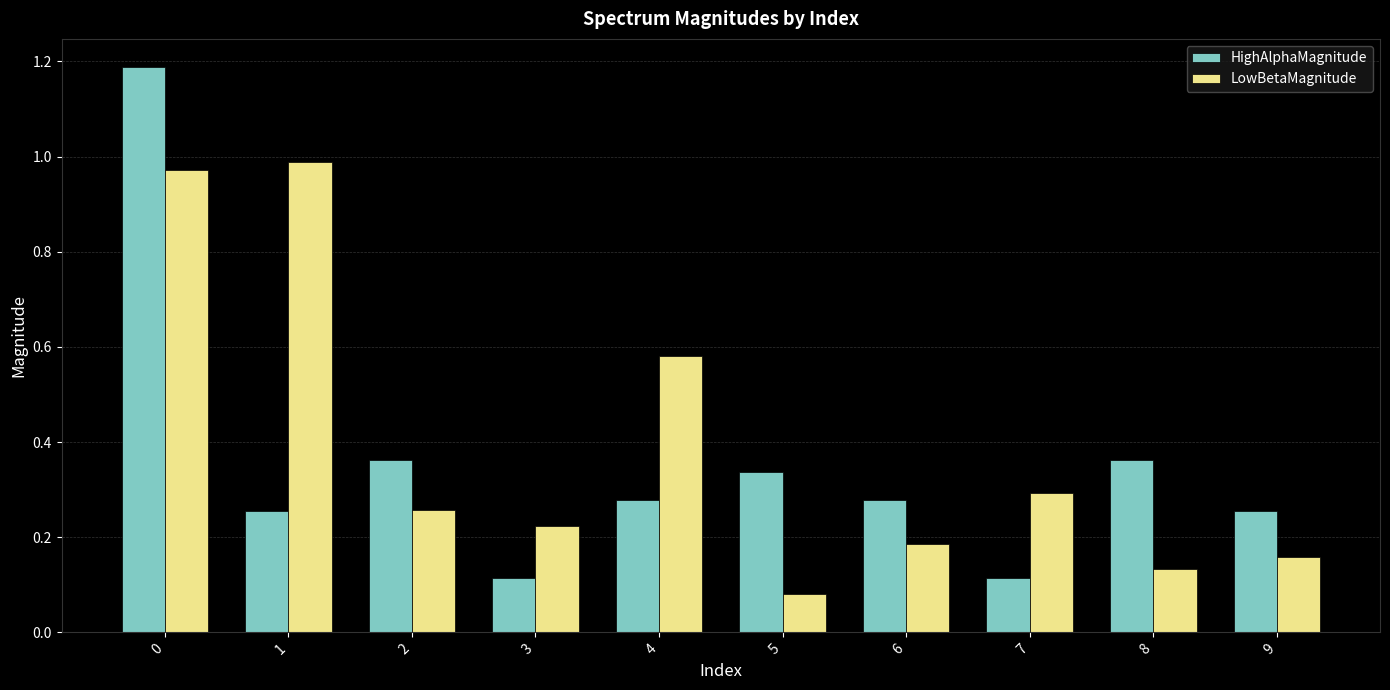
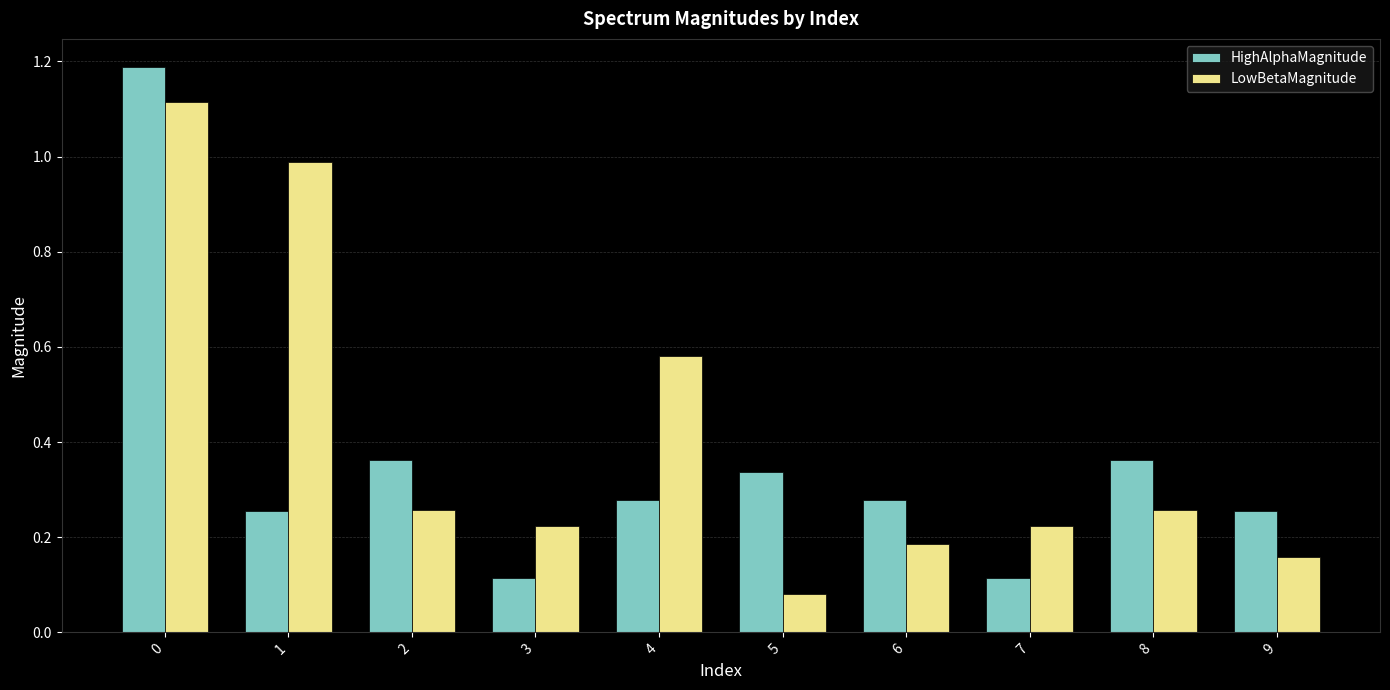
  {
    "HighAlphaMagnitude": {
      "0": 1.19,
      "1": 0.26,
      "2": 0.36,
      "3": 0.11,
      "4": 0.28,
      "5": 0.34,
      "6": 0.28,
      "7": 0.11,
      "8": 0.36,
      "9": 0.26
    },
    "LowBetaMagnitude": {
-     "0": 0.97,
+     "0": 1.11,
      "1": 0.99,
      "2": 0.26,
      "3": 0.22,
      "4": 0.58,
      "5": 0.08,
      "6": 0.19,
-     "7": 0.29,
-     "8": 0.13,
+     "7": 0.22,
+     "8": 0.26,
      "9": 0.16
    }
  }
